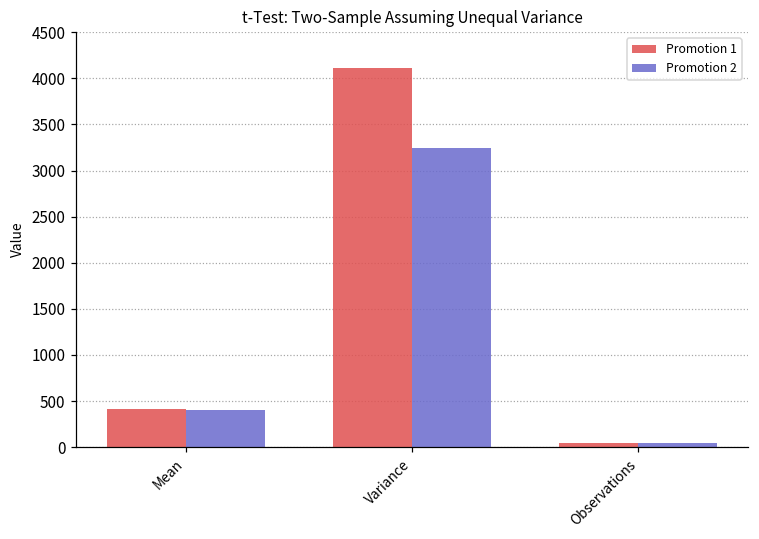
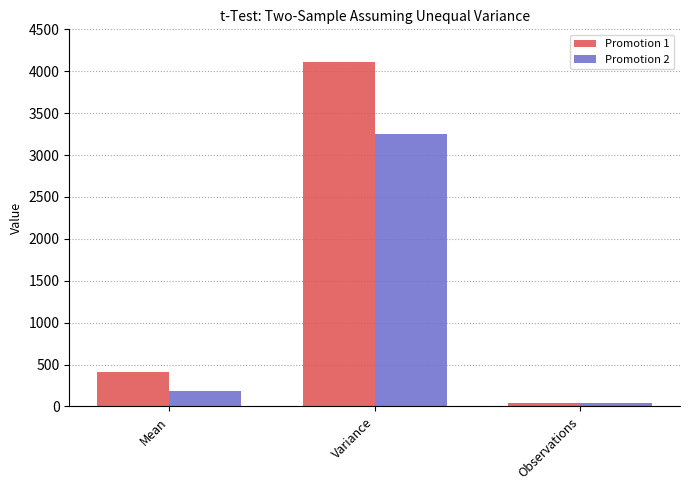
  {
    "Promotion 1": {
      "Mean": 400,
      "Variance": 4100,
      "Observations": 0
    },
    "Promotion 2": {
-     "Mean": 400,
+     "Mean": 200,
      "Variance": 3200,
      "Observations": 0
    }
  }
